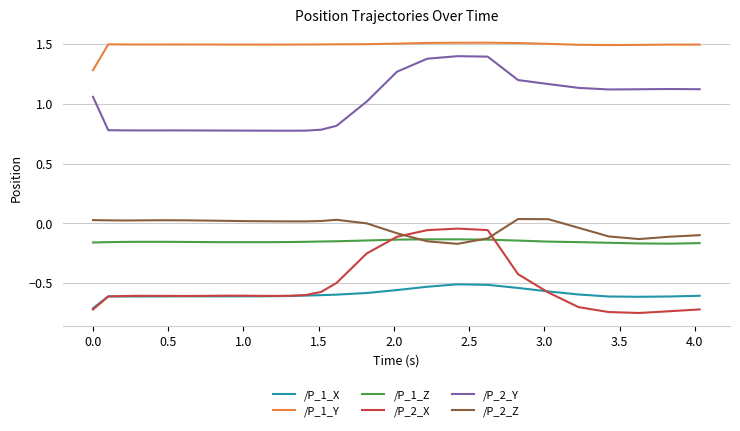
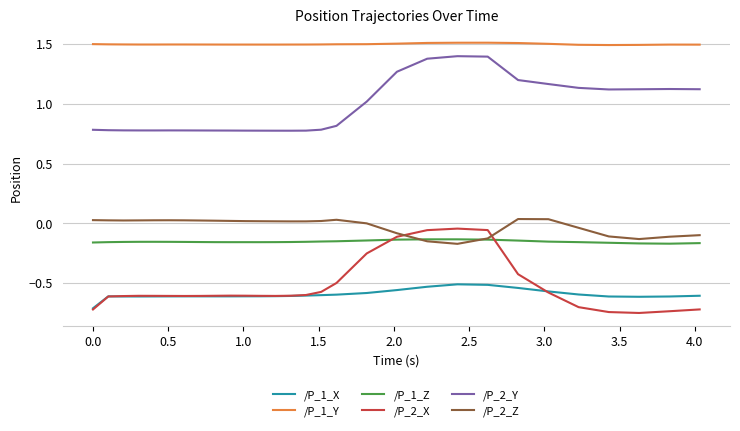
  {
    "/P_1_Y": {
-     "0.0": 1.28
+     "0.0": 1.50
    },
    "/P_1_Z": {
      "0.0": -0.16
    },
    "/P_2_Y": {
-     "0.0": 1.06
+     "0.0": 0.78
    },
    "/P_2_Z": {
      "0.0": 0.03
    }
  }
